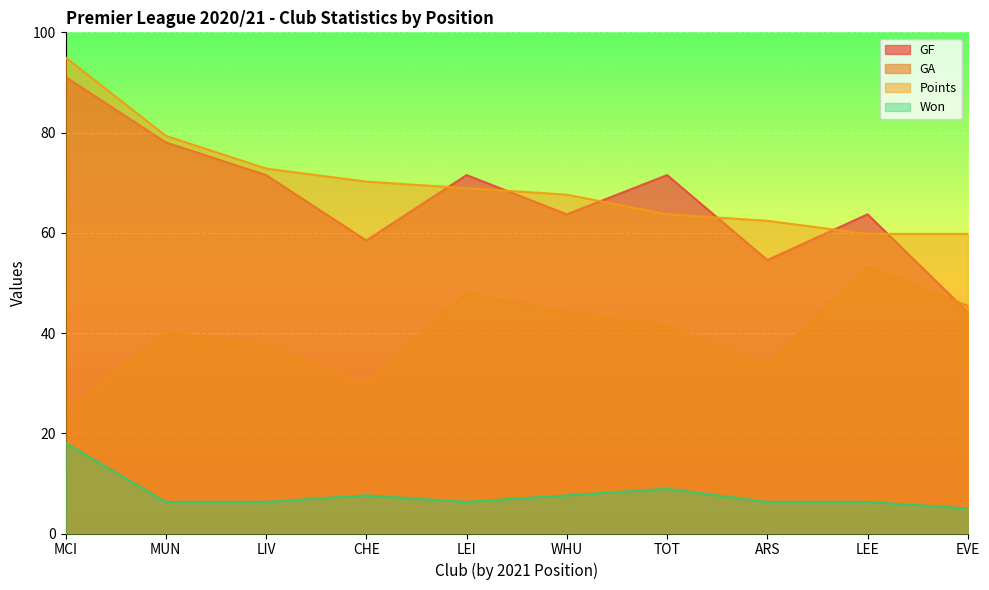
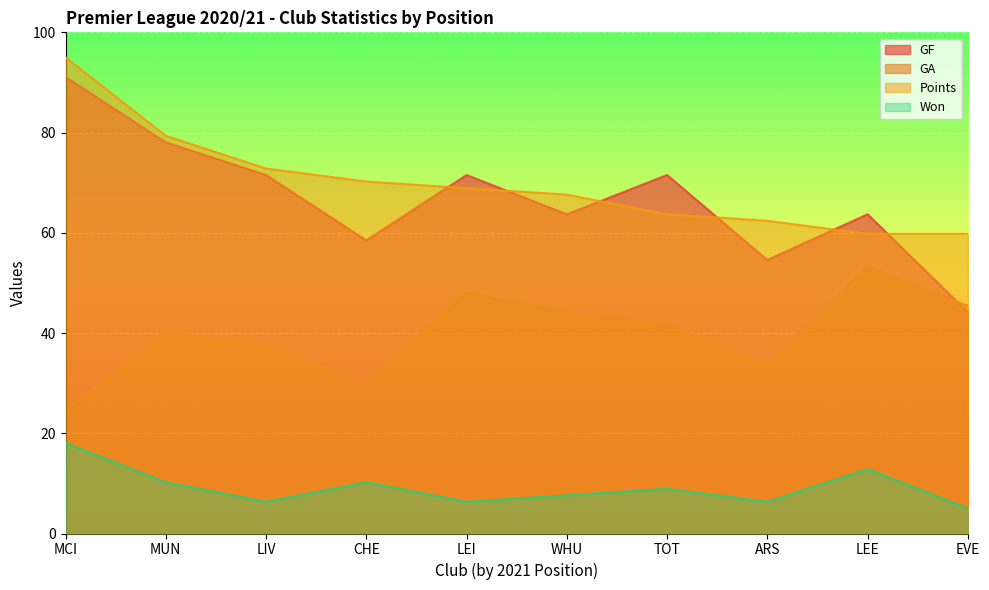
  {
    "Won": {
      "MCI": 18,
-     "MUN": 6,
+     "MUN": 10,
      "LIV": 6,
-     "CHE": 8,
+     "CHE": 10,
      "LEI": 6,
      "WHU": 8,
      "TOT": 9,
      "ARS": 6,
-     "LEE": 6,
+     "LEE": 13,
      "EVE": 5
    }
  }
